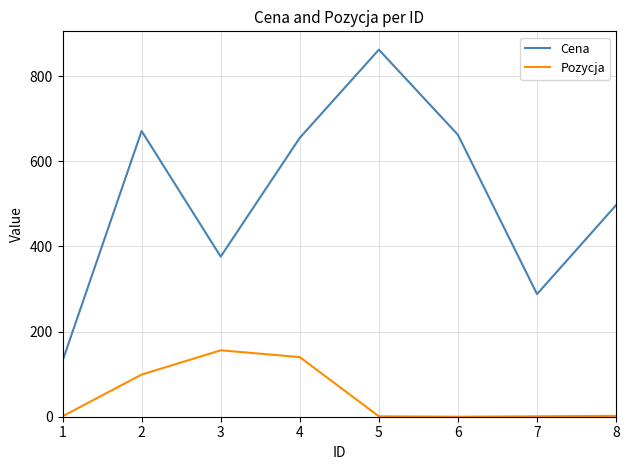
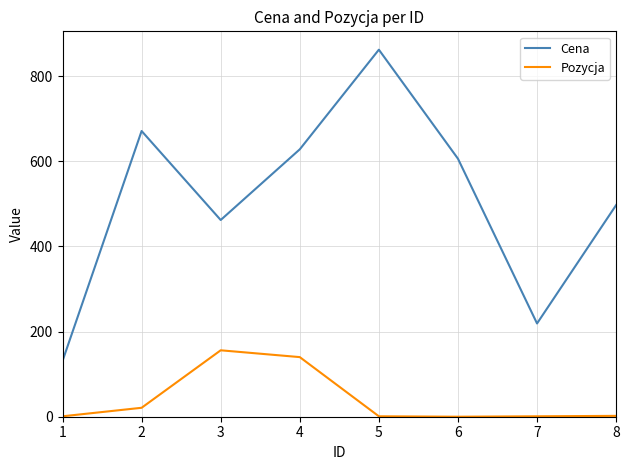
  {
    "Cena": {
      "1": 130,
      "2": 670,
-     "3": 380,
-     "4": 660,
+     "3": 460,
+     "4": 630,
      "5": 860,
-     "6": 660,
-     "7": 290,
+     "6": 610,
+     "7": 220,
      "8": 500
    },
    "Pozycja": {
      "1": 0,
-     "2": 100,
+     "2": 20,
      "3": 160,
      "4": 140,
      "5": 0,
      "6": 0,
      "7": 0,
      "8": 0
    }
  }
